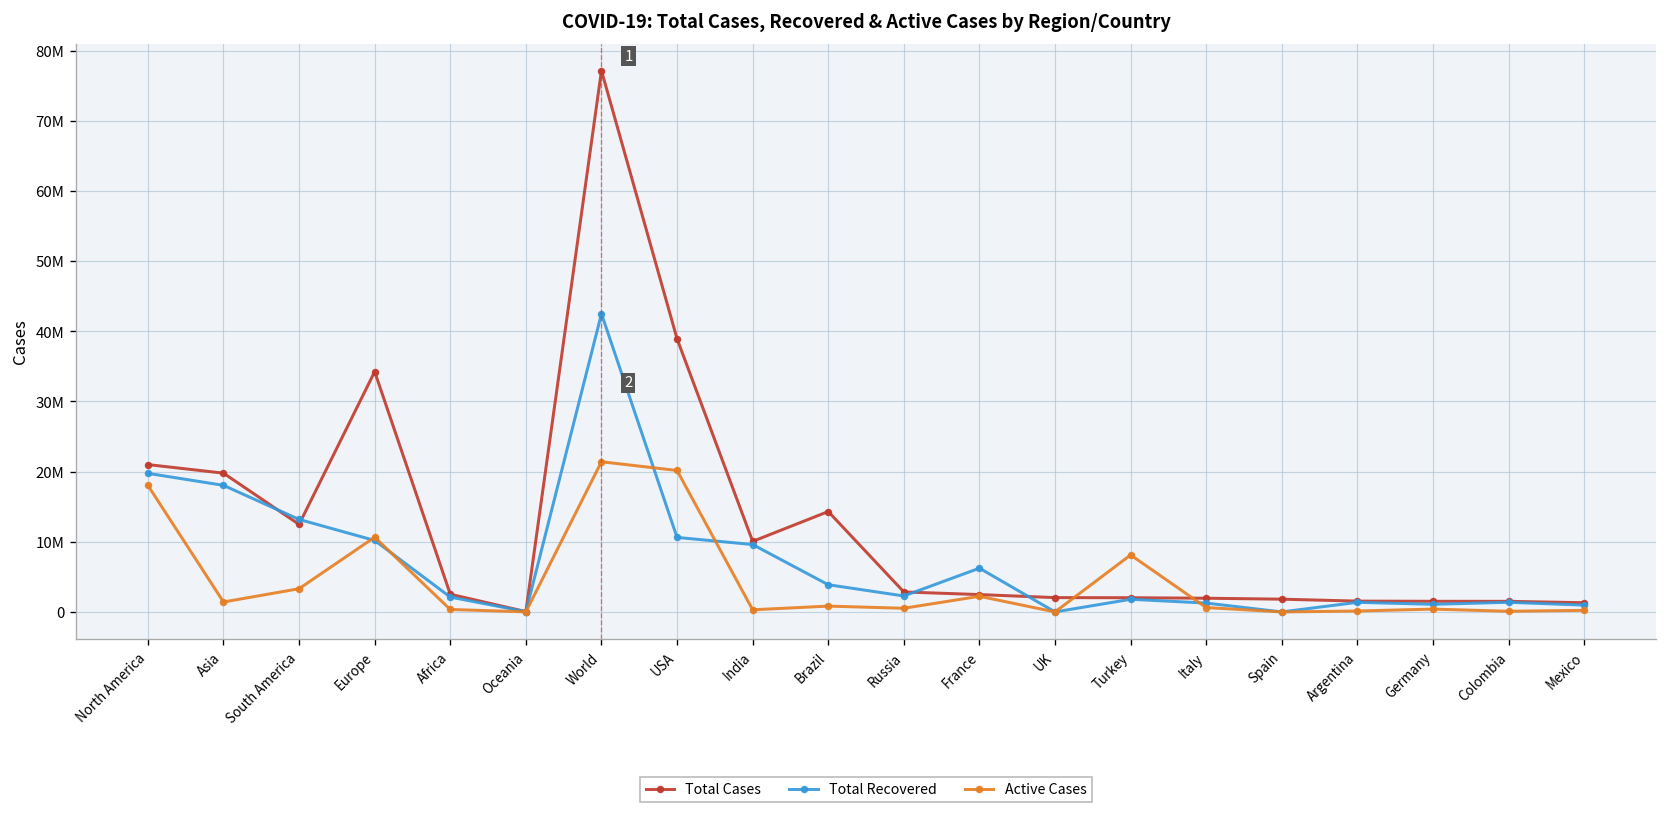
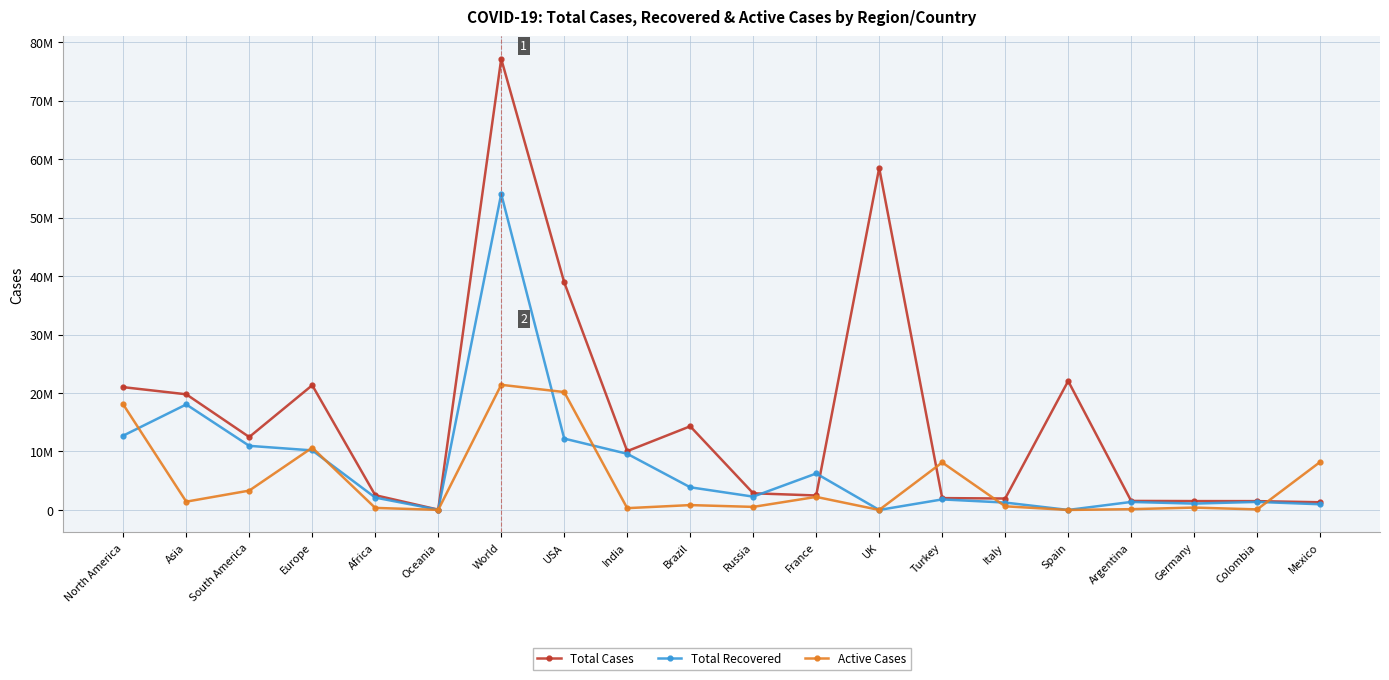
  {
    "Total Cases": {
      "North America": 21000000,
      "Asia": 20000000,
      "South America": 12000000,
-     "Europe": 34000000,
+     "Europe": 21000000,
      "USA": 39000000,
      "India": 10000000,
      "Brazil": 14000000,
      "Russia": 3000000,
-     "UK": 2000000,
+     "UK": 58000000,
      "Italy": 2000000,
-     "Spain": 2000000
+     "Spain": 22000000
    },
    "Total Recovered": {
-     "North America": 20000000,
+     "North America": 13000000,
      "Asia": 18000000,
-     "South America": 13000000,
+     "South America": 11000000,
      "Europe": 10000000,
-     "World": 43000000,
-     "USA": 11000000,
+     "World": 54000000,
+     "USA": 12000000,
      "India": 10000000,
      "Brazil": 4000000,
      "Russia": 2000000,
      "France": 6000000,
      "Italy": 1000000
    },
    "Active Cases": {
      "North America": 18000000,
      "Asia": 1000000,
      "South America": 3000000,
      "Europe": 11000000,
      "Africa": 0,
      "World": 21000000,
      "USA": 20000000,
      "India": 0,
      "Brazil": 1000000,
      "Russia": 1000000,
      "Turkey": 8000000,
      "Italy": 1000000,
      "Argentina": 0,
      "Germany": 0,
      "Colombia": 0,
-     "Mexico": 0
+     "Mexico": 8000000
    }
  }
